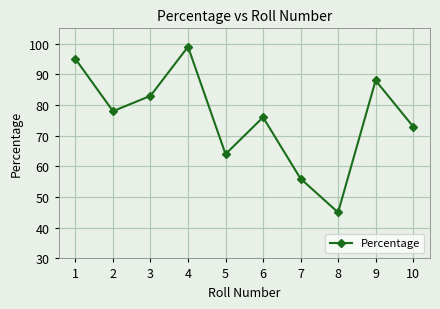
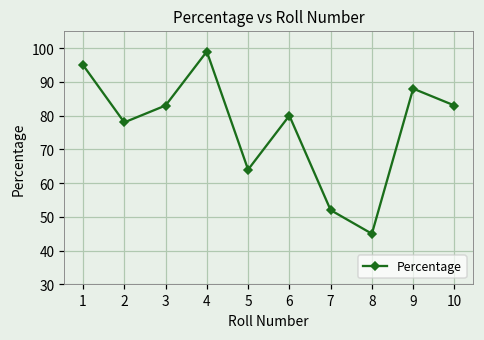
  {
    "1": 95,
    "2": 78,
    "3": 83,
    "4": 99,
    "5": 64,
-   "6": 76,
-   "7": 56,
+   "6": 80,
+   "7": 52,
    "8": 45,
    "9": 88,
-   "10": 73
+   "10": 83
  }
